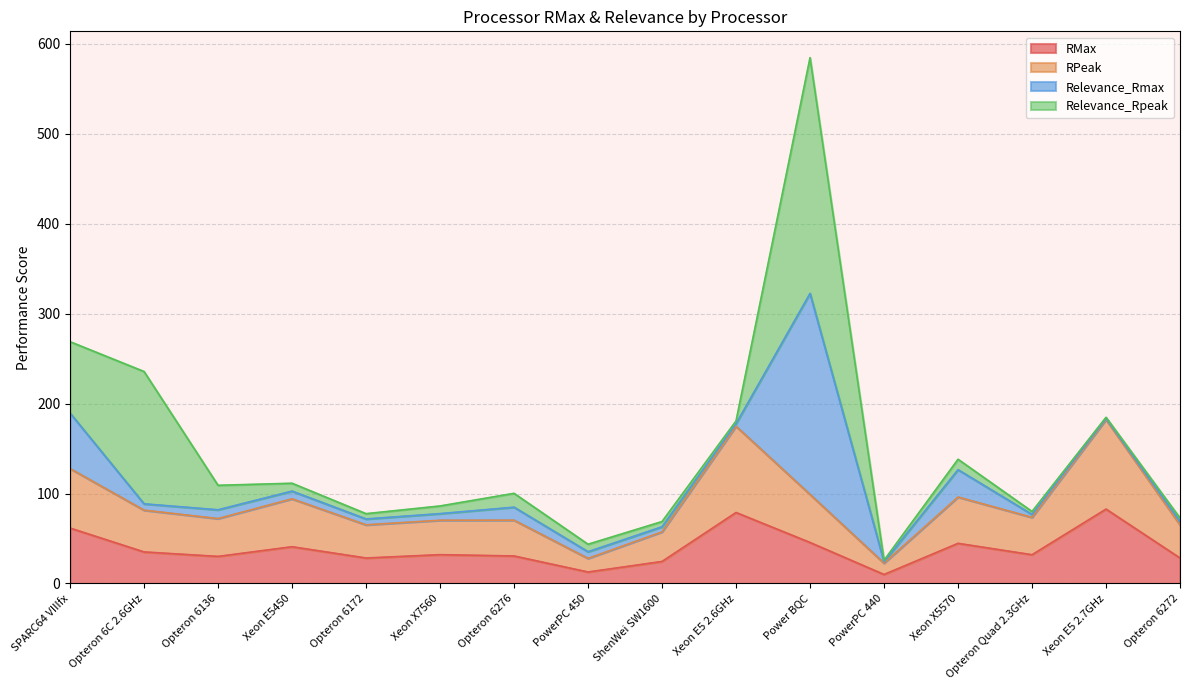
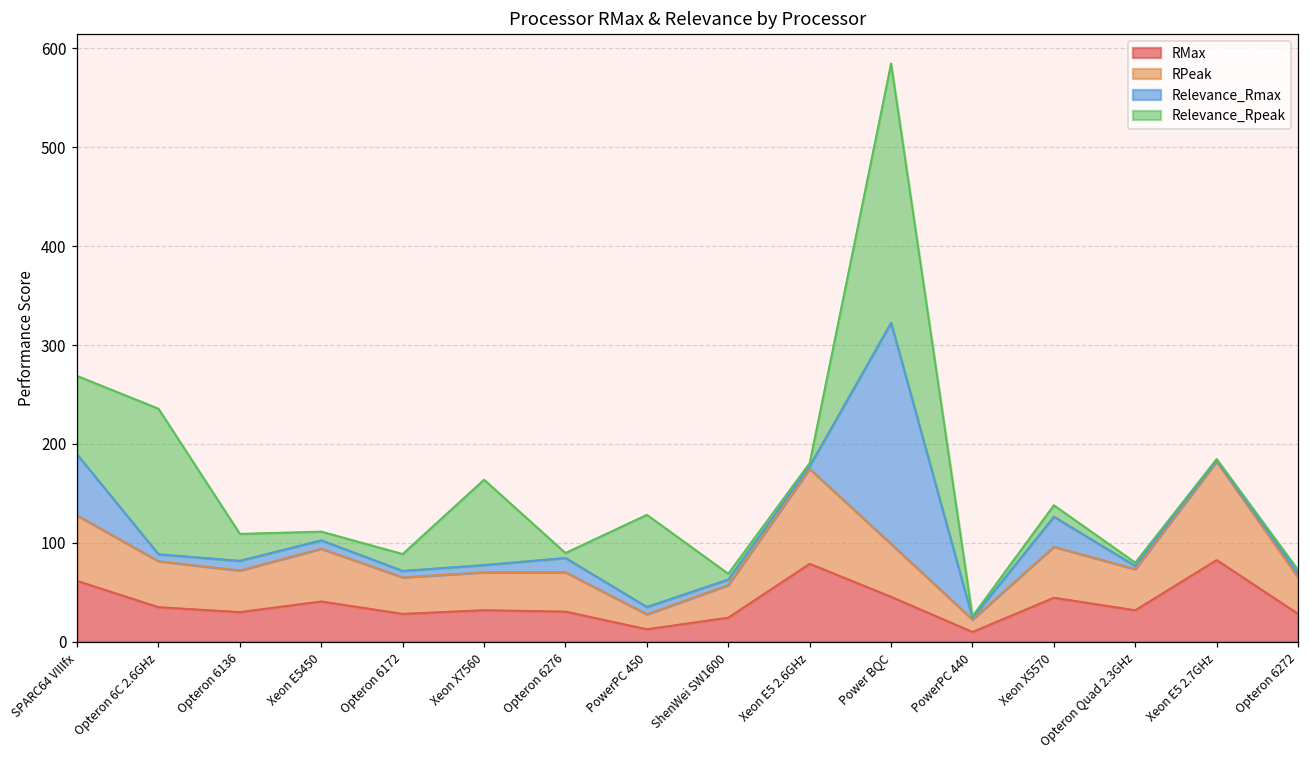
  {
    "Relevance_Rmax": {
      "SPARC64 VIIIfx": 60,
      "Opteron 6C 2.6GHz": 10,
      "Opteron 6136": 10,
      "Xeon E5450": 10,
      "Opteron 6172": 10,
      "Xeon X7560": 10,
      "Opteron 6276": 10,
      "PowerPC 450": 10,
      "ShenWei SW1600": 10,
      "Xeon E5 2.6GHz": 0,
      "Power BQC": 220,
      "Xeon X5570": 30,
      "Opteron Quad 2.3GHz": 0,
      "Opteron 6272": 0
    },
    "Relevance_Rpeak": {
      "SPARC64 VIIIfx": 80,
      "Opteron 6C 2.6GHz": 150,
      "Opteron 6136": 30,
      "Xeon E5450": 10,
-     "Opteron 6172": 10,
-     "Xeon X7560": 10,
-     "Opteron 6276": 20,
-     "PowerPC 450": 10,
+     "Opteron 6172": 20,
+     "Xeon X7560": 90,
+     "Opteron 6276": 0,
+     "PowerPC 450": 90,
      "ShenWei SW1600": 10,
      "Xeon E5 2.6GHz": 0,
      "Power BQC": 260,
      "Xeon X5570": 10,
      "Opteron Quad 2.3GHz": 0,
      "Opteron 6272": 0
    }
  }
